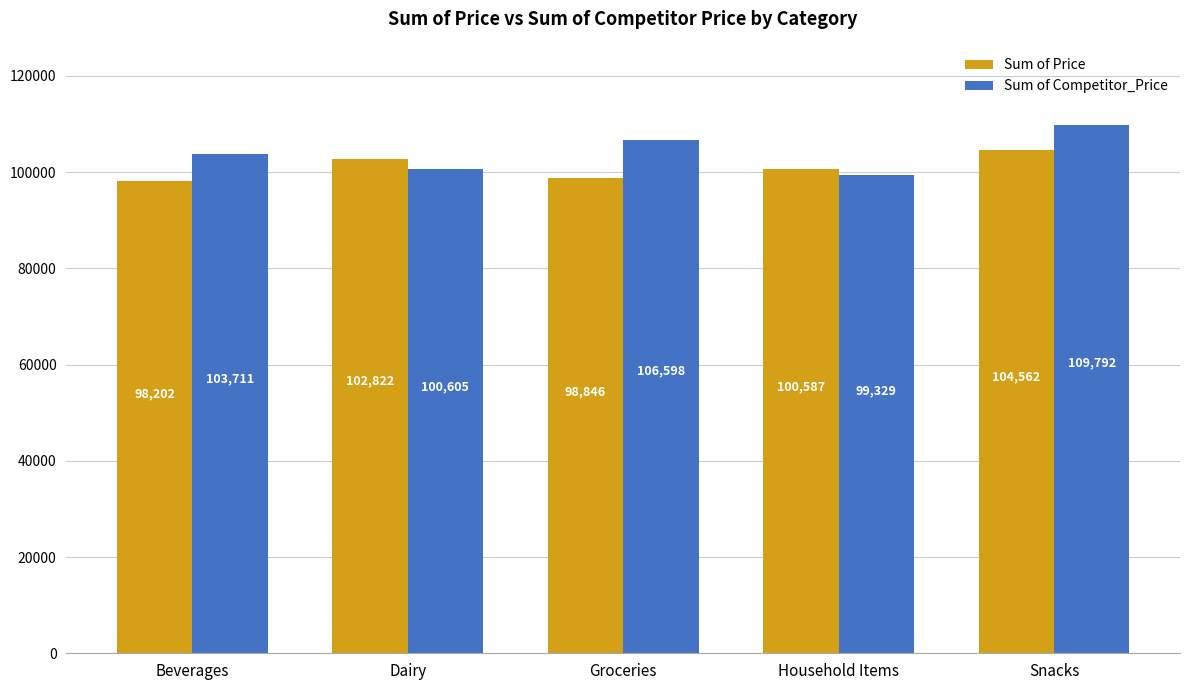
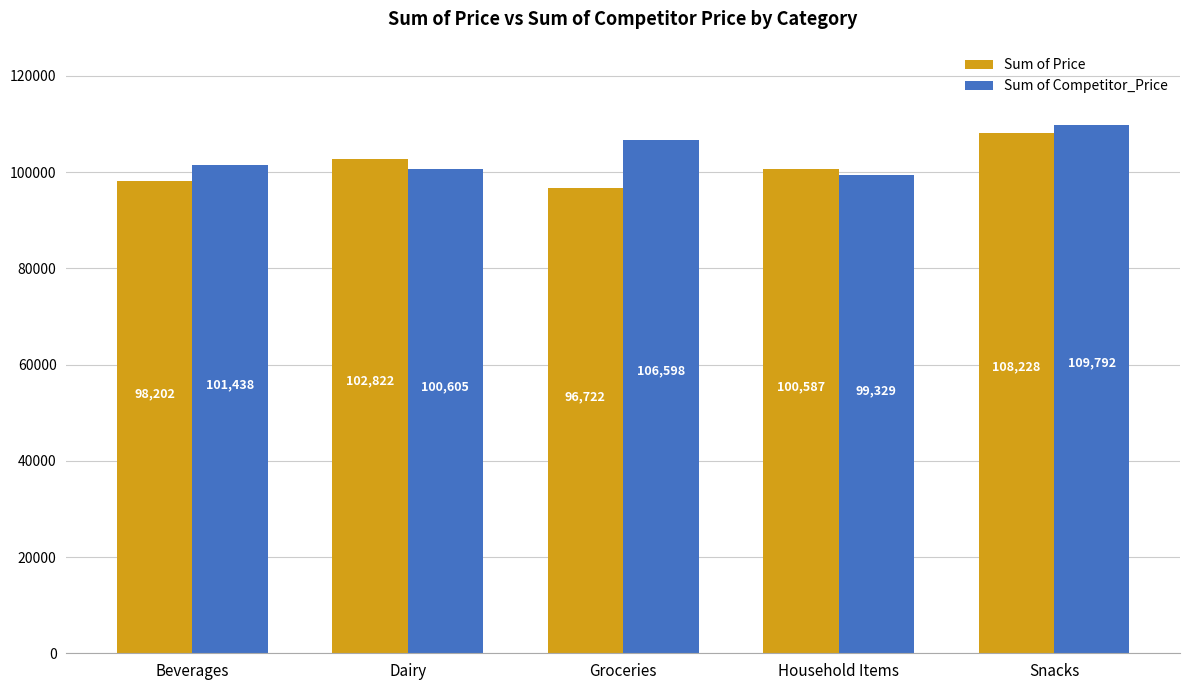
  {
    "Sum of Price": {
      "Beverages": "98,202",
      "Dairy": "102,822",
-     "Groceries": "98,846",
+     "Groceries": "96,722",
      "Household Items": "100,587",
-     "Snacks": "104,562"
+     "Snacks": "108,228"
    },
    "Sum of Competitor_Price": {
-     "Beverages": "103,711",
+     "Beverages": "101,438",
      "Dairy": "100,605",
      "Groceries": "106,598",
      "Household Items": "99,329",
      "Snacks": "109,792"
    }
  }
